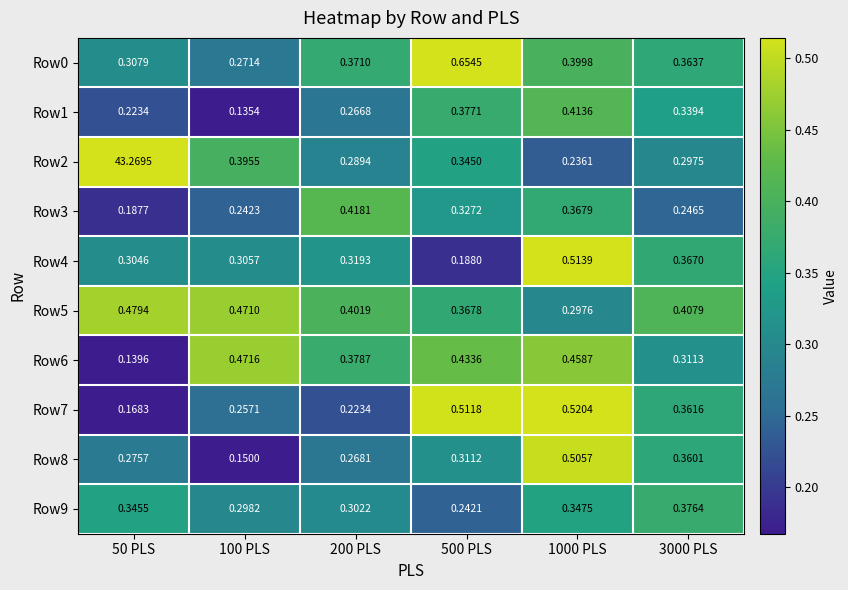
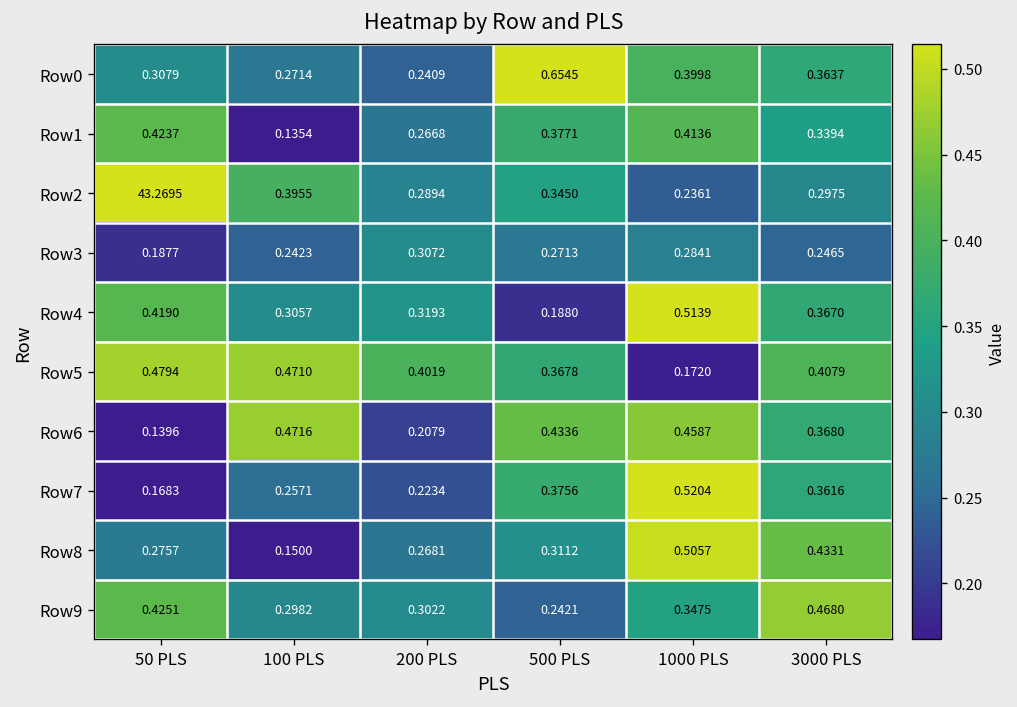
  {
    "Row0": {
      "50 PLS": 0.3079,
      "100 PLS": 0.2714,
-     "200 PLS": 0.3710,
+     "200 PLS": 0.2409,
      "500 PLS": 0.6545,
      "1000 PLS": 0.3998,
      "3000 PLS": 0.3637
    },
    "Row1": {
-     "50 PLS": 0.2234,
+     "50 PLS": 0.4237,
      "100 PLS": 0.1354,
      "200 PLS": 0.2668,
      "500 PLS": 0.3771,
      "1000 PLS": 0.4136,
      "3000 PLS": 0.3394
    },
    "Row2": {
      "50 PLS": 43.2695,
      "100 PLS": 0.3955,
      "200 PLS": 0.2894,
      "500 PLS": 0.3450,
      "1000 PLS": 0.2361,
      "3000 PLS": 0.2975
    },
    "Row3": {
      "50 PLS": 0.1877,
      "100 PLS": 0.2423,
-     "200 PLS": 0.4181,
-     "500 PLS": 0.3272,
-     "1000 PLS": 0.3679,
+     "200 PLS": 0.3072,
+     "500 PLS": 0.2713,
+     "1000 PLS": 0.2841,
      "3000 PLS": 0.2465
    },
    "Row4": {
-     "50 PLS": 0.3046,
+     "50 PLS": 0.4190,
      "100 PLS": 0.3057,
      "200 PLS": 0.3193,
      "500 PLS": 0.1880,
      "1000 PLS": 0.5139,
      "3000 PLS": 0.3670
    },
    "Row5": {
      "50 PLS": 0.4794,
      "100 PLS": 0.4710,
      "200 PLS": 0.4019,
      "500 PLS": 0.3678,
-     "1000 PLS": 0.2976,
+     "1000 PLS": 0.1720,
      "3000 PLS": 0.4079
    },
    "Row6": {
      "50 PLS": 0.1396,
      "100 PLS": 0.4716,
-     "200 PLS": 0.3787,
+     "200 PLS": 0.2079,
      "500 PLS": 0.4336,
      "1000 PLS": 0.4587,
-     "3000 PLS": 0.3113
+     "3000 PLS": 0.3680
    },
    "Row7": {
      "50 PLS": 0.1683,
      "100 PLS": 0.2571,
      "200 PLS": 0.2234,
-     "500 PLS": 0.5118,
+     "500 PLS": 0.3756,
      "1000 PLS": 0.5204,
      "3000 PLS": 0.3616
    },
    "Row8": {
      "50 PLS": 0.2757,
      "100 PLS": 0.1500,
      "200 PLS": 0.2681,
      "500 PLS": 0.3112,
      "1000 PLS": 0.5057,
-     "3000 PLS": 0.3601
+     "3000 PLS": 0.4331
    },
    "Row9": {
-     "50 PLS": 0.3455,
+     "50 PLS": 0.4251,
      "100 PLS": 0.2982,
      "200 PLS": 0.3022,
      "500 PLS": 0.2421,
      "1000 PLS": 0.3475,
-     "3000 PLS": 0.3764
+     "3000 PLS": 0.4680
    }
  }
